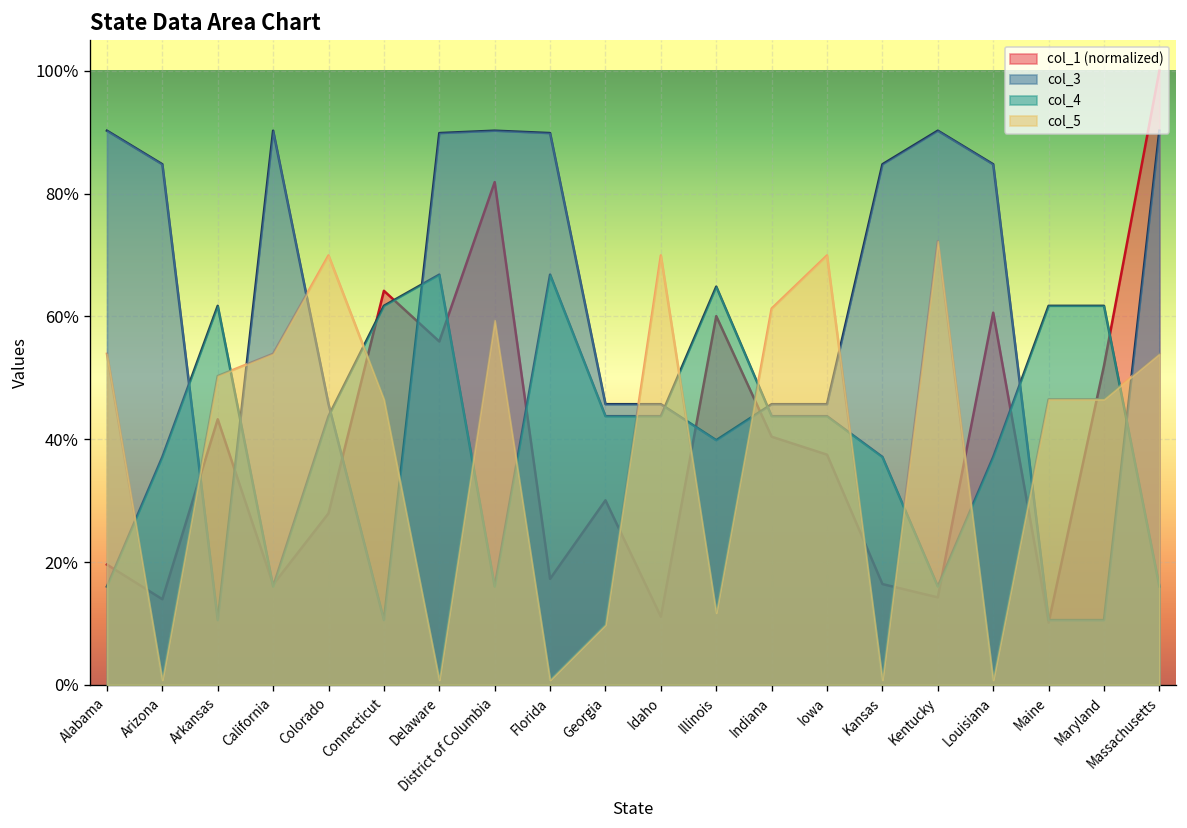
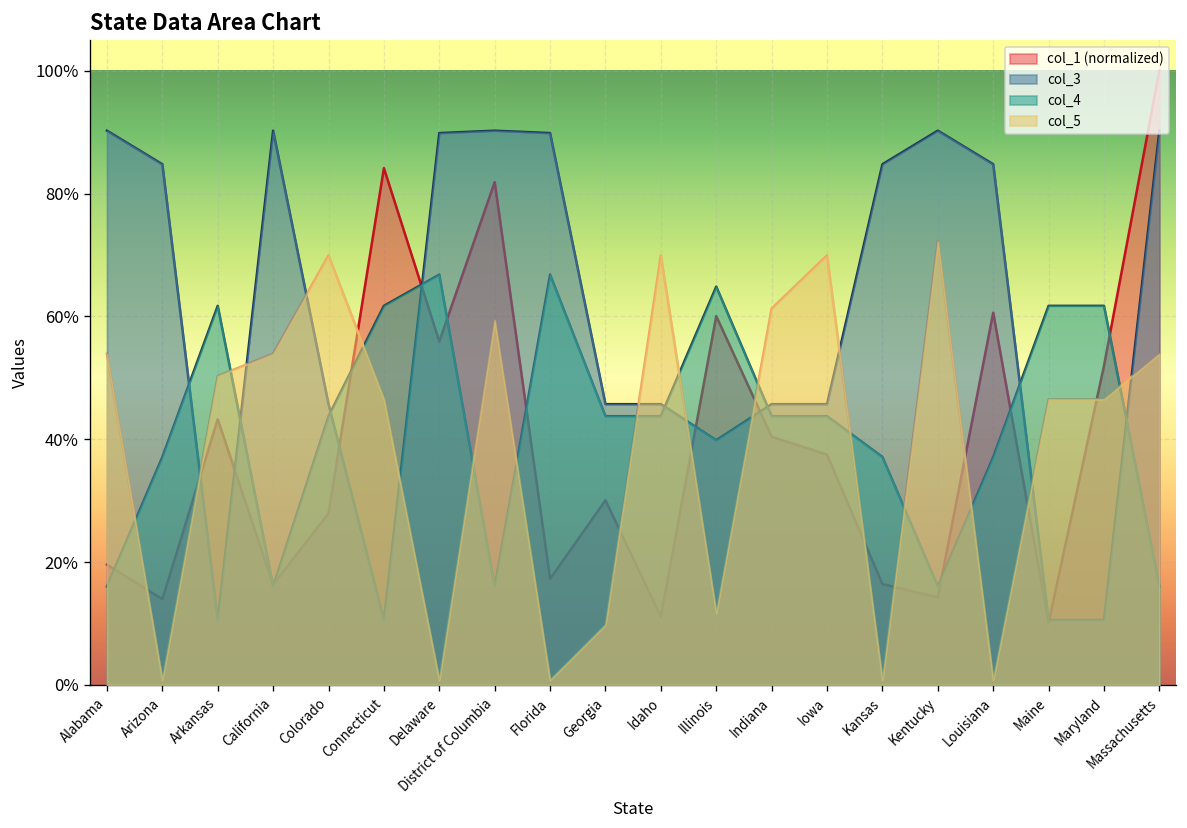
  {
    "col_1 (normalized)": {
      "Alabama": "20%",
      "Arizona": "14%",
      "Arkansas": "43%",
      "Colorado": "28%",
-     "Connecticut": "64%",
+     "Connecticut": "84%",
      "Delaware": "56%",
      "District of Columbia": "82%",
      "Florida": "17%",
      "Georgia": "30%",
      "Idaho": "11%",
      "Illinois": "60%",
      "Indiana": "40%",
      "Iowa": "37%",
      "Kansas": "16%",
      "Kentucky": "14%",
      "Louisiana": "61%",
      "Maryland": "52%"
    },
    "col_5": {
      "Alabama": "54%",
      "Arizona": "1%",
      "Arkansas": "50%",
      "California": "54%",
      "Colorado": "70%",
      "Connecticut": "46%",
      "Delaware": "1%",
      "District of Columbia": "59%",
      "Florida": "1%",
      "Georgia": "10%",
      "Idaho": "70%",
      "Illinois": "12%",
      "Indiana": "61%",
      "Iowa": "70%",
      "Kansas": "1%",
      "Kentucky": "72%",
      "Louisiana": "1%",
      "Maine": "46%",
      "Maryland": "46%",
      "Massachusetts": "54%"
    }
  }
